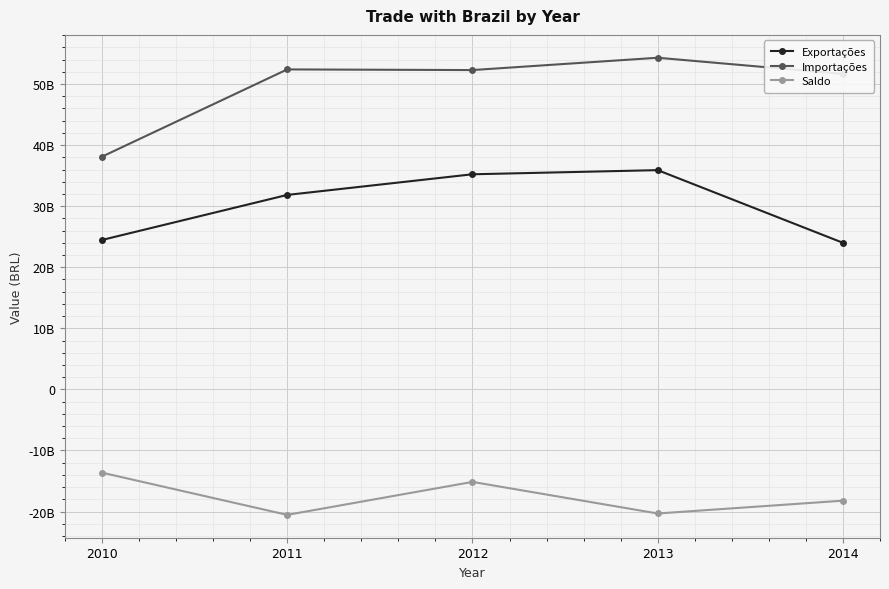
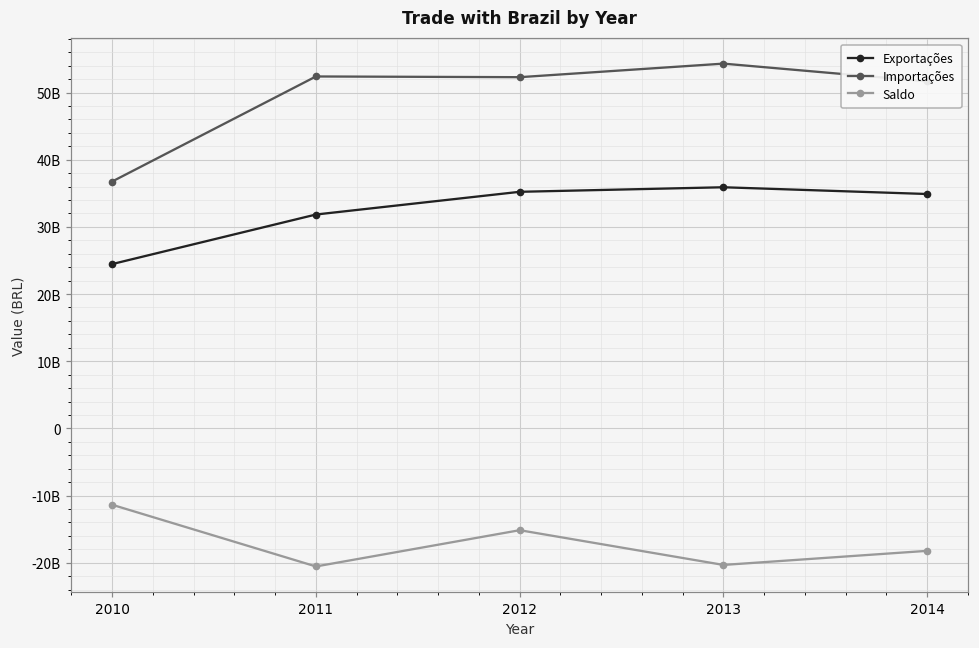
  {
    "Exportações": {
      "2010": 24000000000,
      "2011": 32000000000,
      "2012": 35000000000,
      "2013": 36000000000,
-     "2014": 24000000000
+     "2014": 35000000000
    },
    "Importações": {
-     "2010": 38000000000,
+     "2010": 37000000000,
      "2011": 52000000000,
      "2012": 52000000000,
      "2013": 54000000000
    },
    "Saldo": {
-     "2010": -14000000000,
+     "2010": -11000000000,
      "2011": -21000000000,
      "2012": -15000000000,
      "2013": -20000000000,
      "2014": -18000000000
    }
  }
